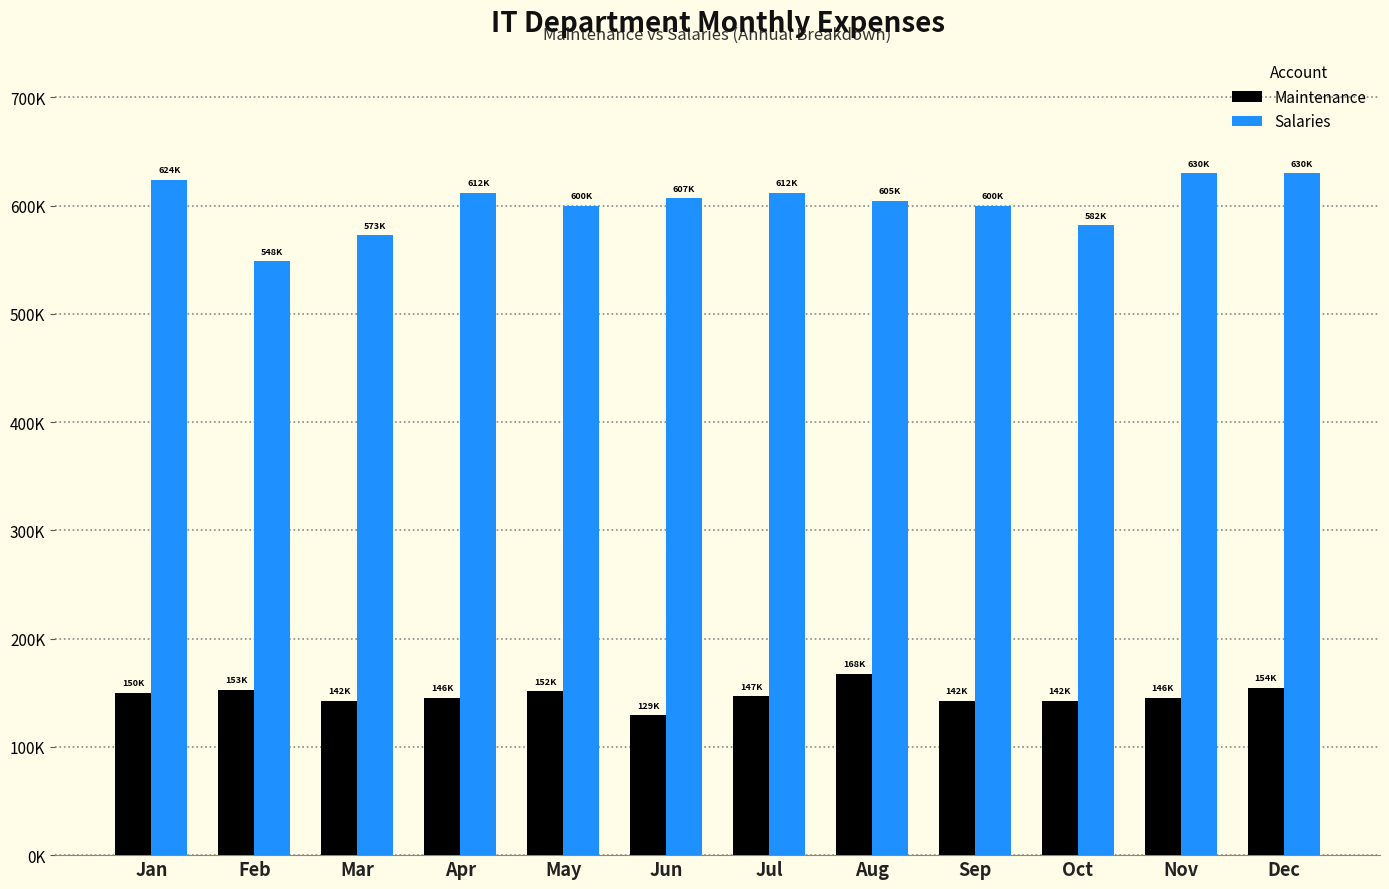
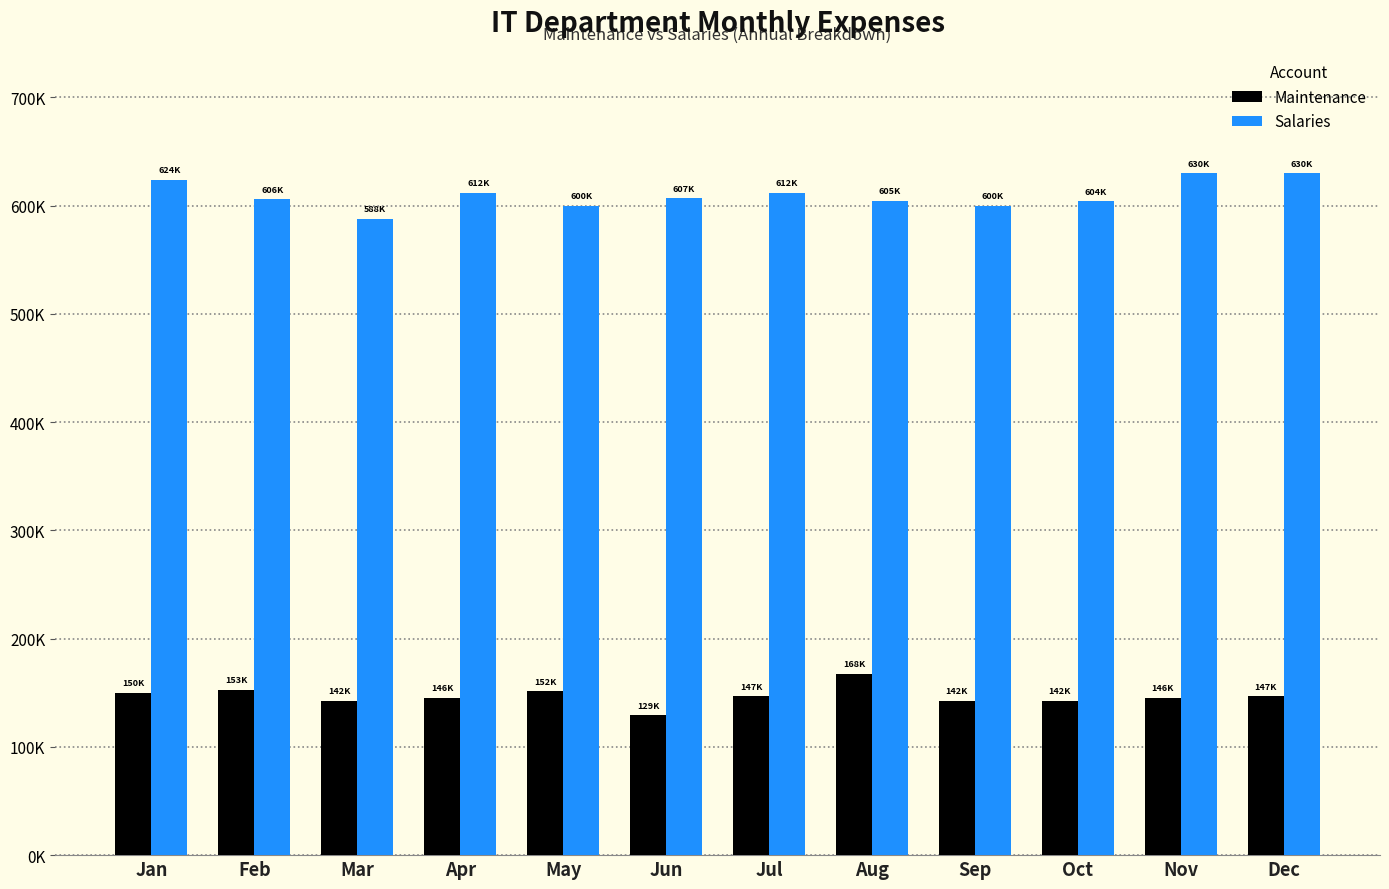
  {
    "Maintenance": {
      "Jan": "150K",
      "Feb": "153K",
      "Mar": "142K",
      "Apr": "146K",
      "May": "152K",
      "Jun": "129K",
      "Jul": "147K",
      "Aug": "168K",
      "Sep": "142K",
      "Oct": "142K",
      "Nov": "146K",
-     "Dec": "154K"
+     "Dec": "147K"
    },
    "Salaries": {
      "Jan": "624K",
-     "Feb": "548K",
-     "Mar": "573K",
+     "Feb": "606K",
+     "Mar": "588K",
      "Apr": "612K",
      "May": "600K",
      "Jun": "607K",
      "Jul": "612K",
      "Aug": "605K",
      "Sep": "600K",
-     "Oct": "582K",
+     "Oct": "604K",
      "Nov": "630K",
      "Dec": "630K"
    }
  }
